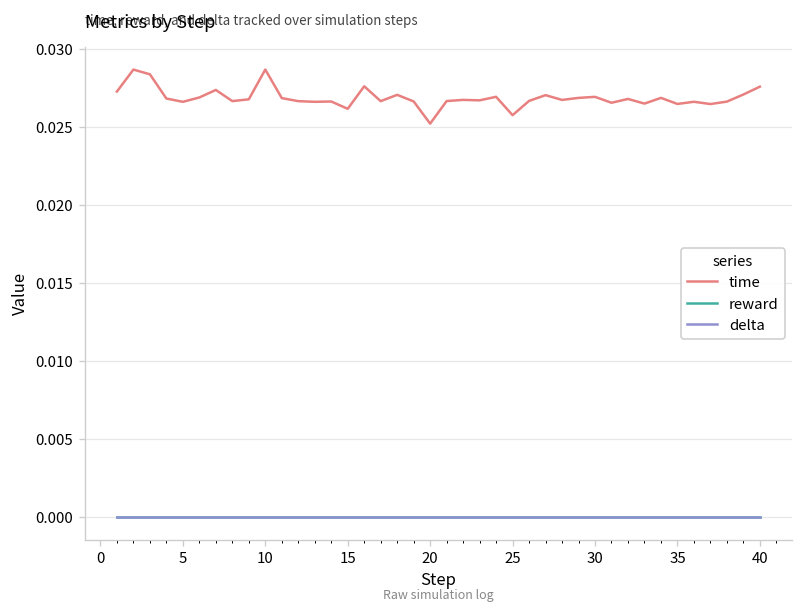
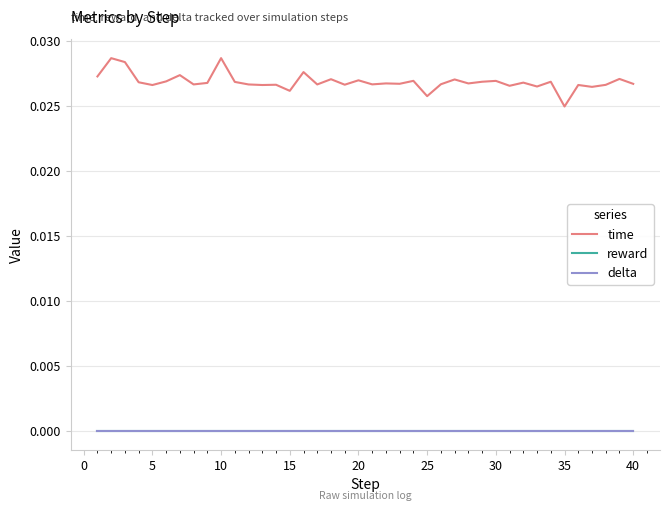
  {
    "time": {
      "5": 0.0266,
      "10": 0.0287,
      "15": 0.0262,
-     "20": 0.0252,
+     "20": 0.0270,
      "25": 0.0258,
      "30": 0.0269,
-     "35": 0.0265,
-     "40": 0.0276
+     "35": 0.0250,
+     "40": 0.0267
    },
    "delta": {
      "5": 0.0000,
      "10": 0.0000,
      "15": 0.0000,
      "20": 0.0000,
      "25": 0.0000,
      "30": 0.0000,
      "35": 0.0000,
      "40": 0.0000
    }
  }
